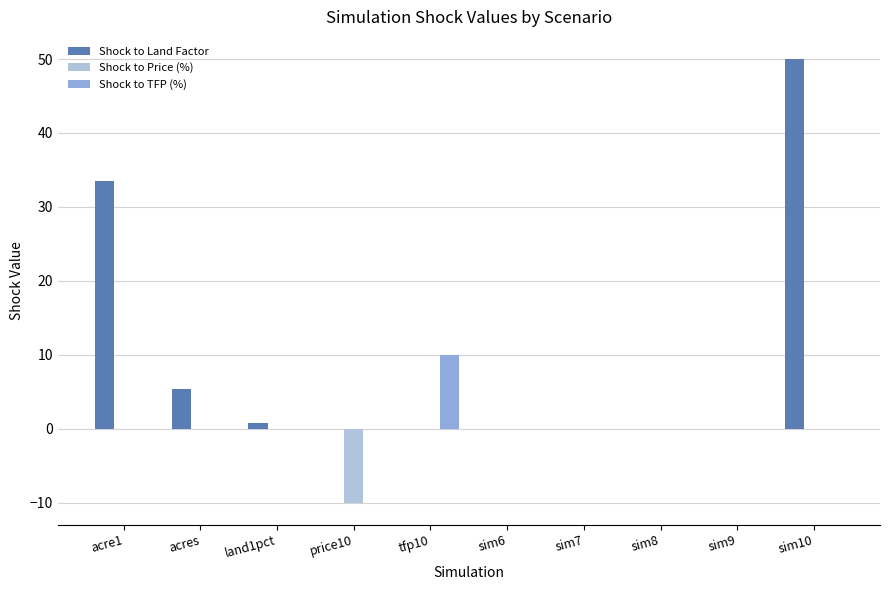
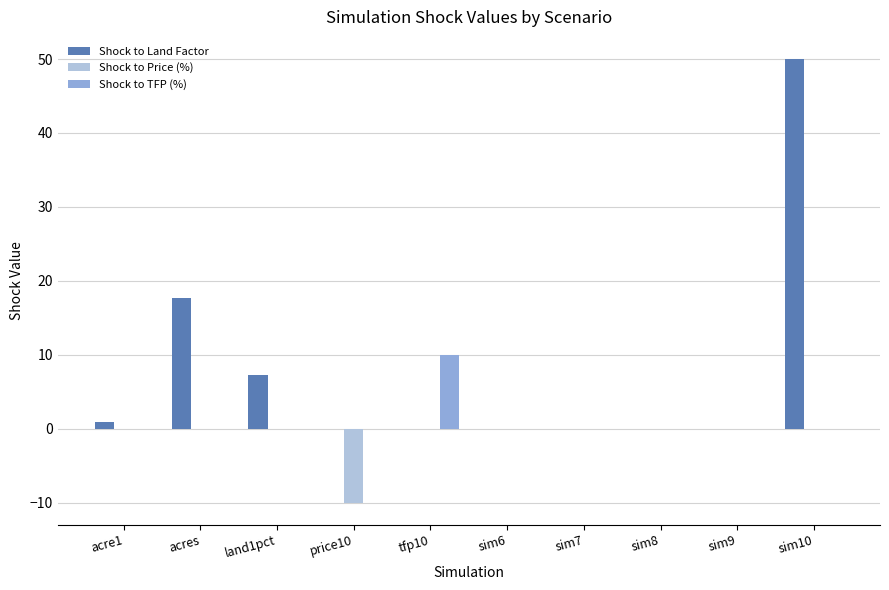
  {
    "Shock to Land Factor": {
-     "acre1": 34,
-     "acres": 5,
-     "land1pct": 1,
+     "acre1": 1,
+     "acres": 18,
+     "land1pct": 7,
      "price10": 0,
      "tfp10": 0,
      "sim6": 0,
      "sim7": 0,
      "sim8": 0,
      "sim9": 0,
      "sim10": 50
    }
  }
